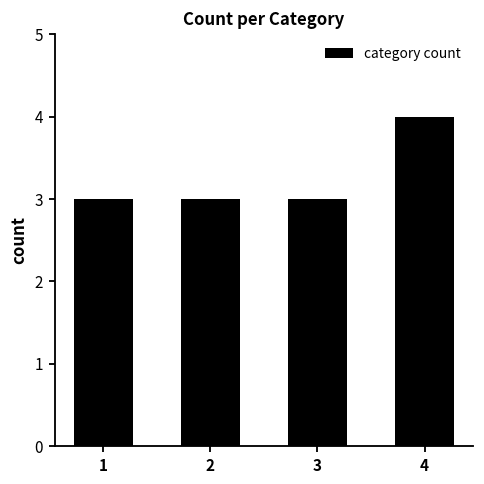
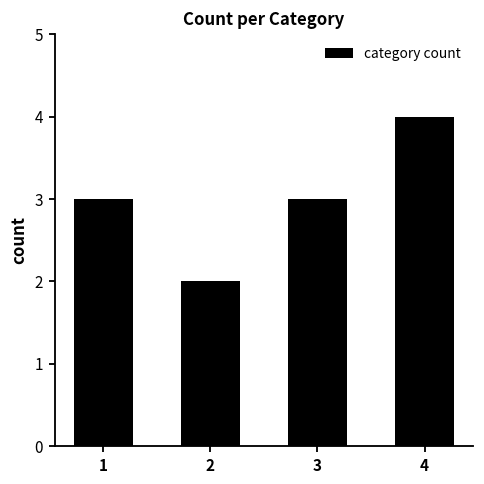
  {
    "1": 3,
-   "2": 3,
+   "2": 2,
    "3": 3,
    "4": 4
  }
